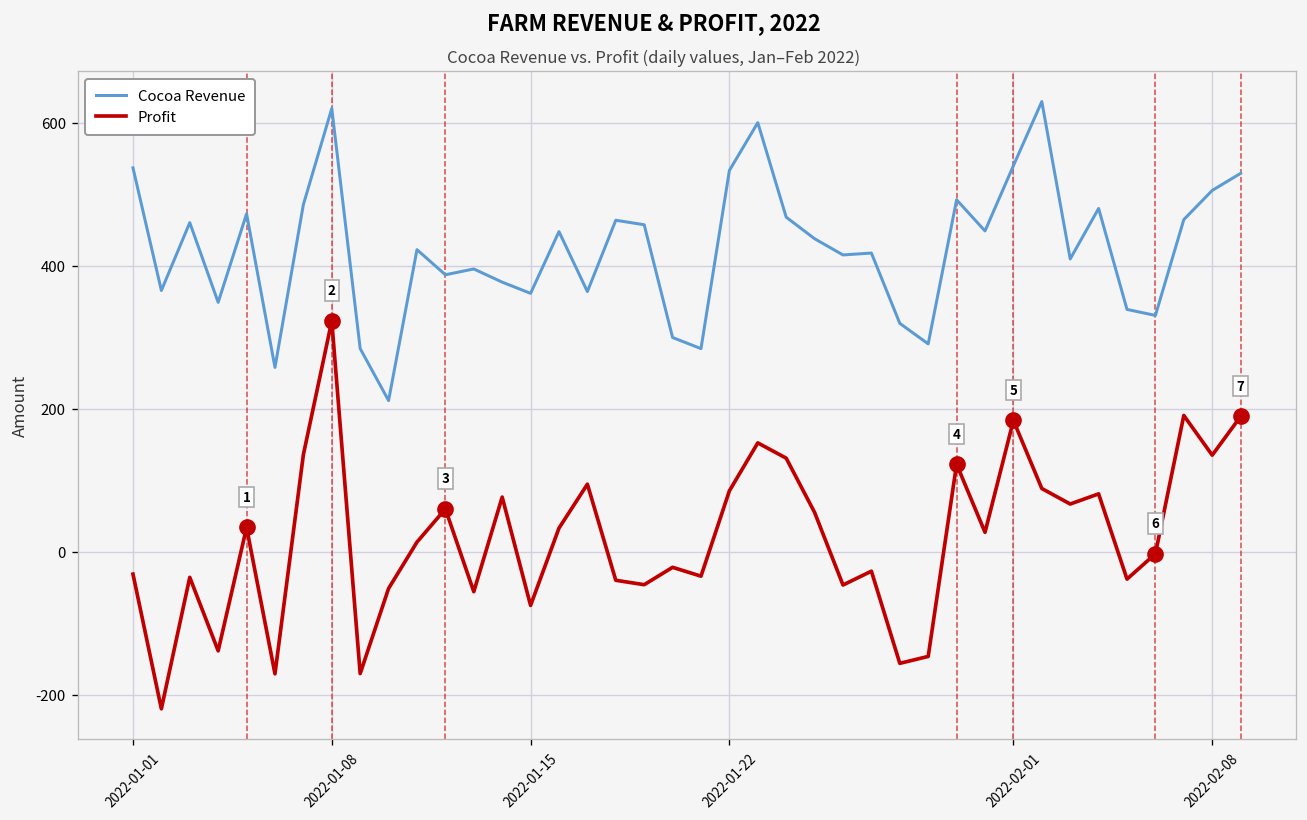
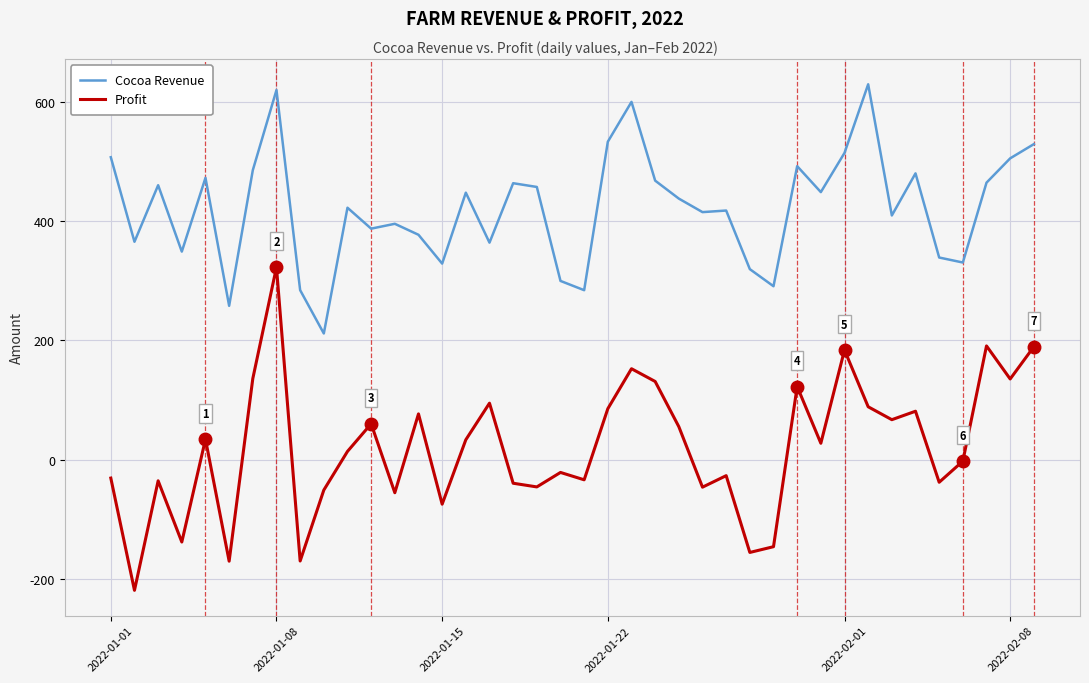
  {
    "Cocoa Revenue": {
-     "2022-01-01": 540,
+     "2022-01-01": 510,
      "2022-01-08": 620,
-     "2022-01-15": 360,
+     "2022-01-15": 330,
      "2022-01-22": 530,
-     "2022-02-01": 540,
+     "2022-02-01": 510,
      "2022-02-08": 510
    }
  }
